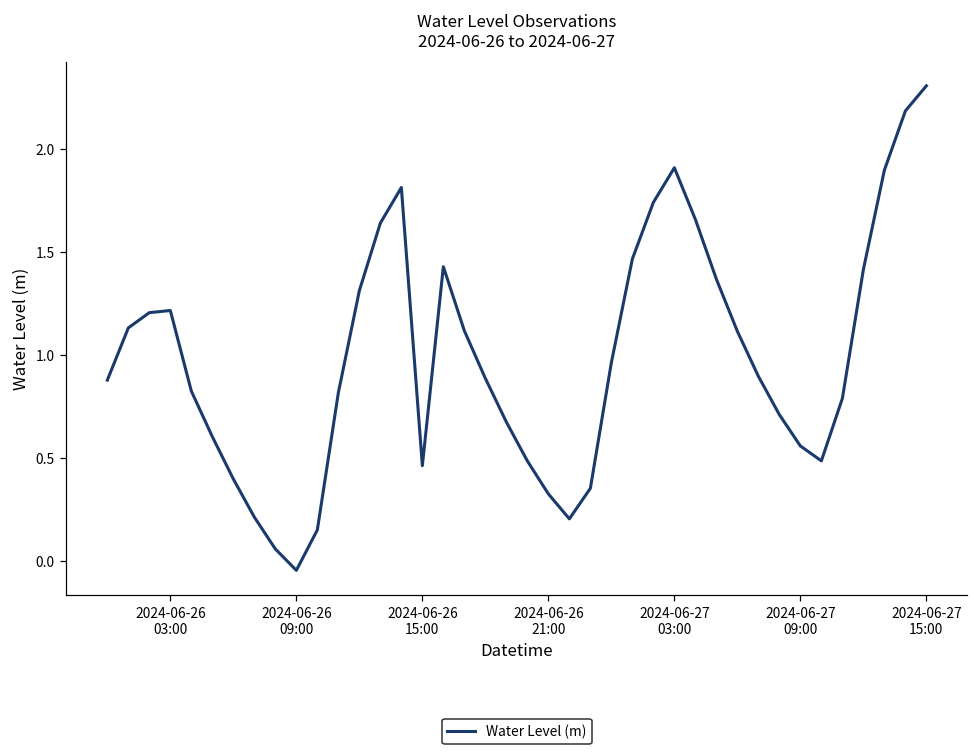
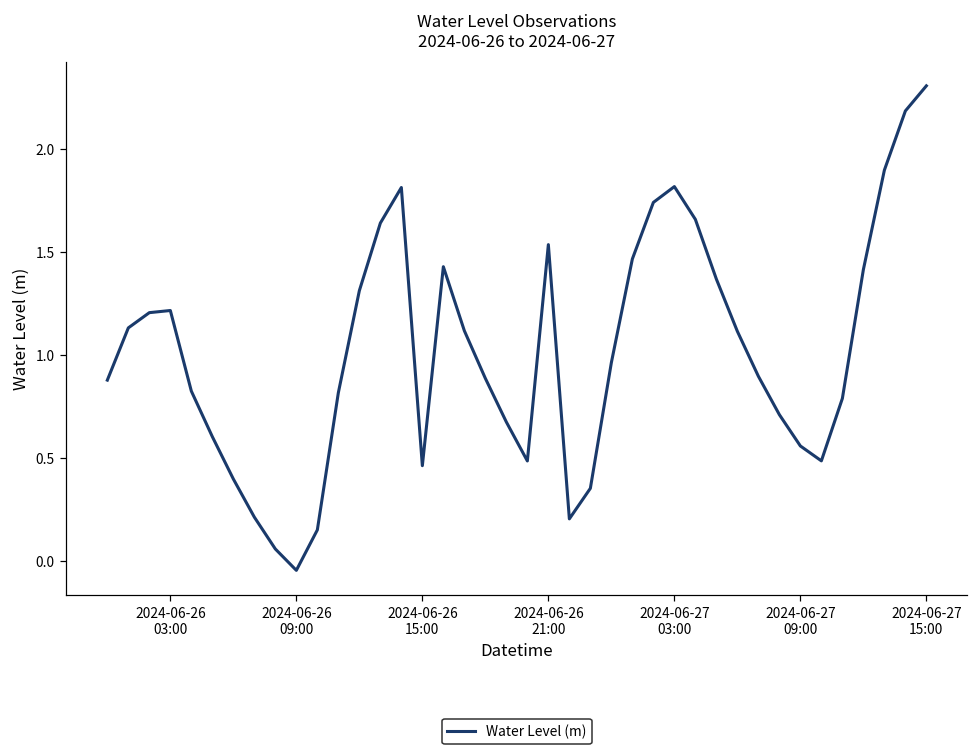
  {
    "2024-06-26 03:00": 1.22,
    "2024-06-26 09:00": -0.04,
    "2024-06-26 15:00": 0.46,
-   "2024-06-26 21:00": 0.33,
-   "2024-06-27 03:00": 1.91,
+   "2024-06-26 21:00": 1.54,
+   "2024-06-27 03:00": 1.82,
    "2024-06-27 09:00": 0.56,
    "2024-06-27 15:00": 2.31
  }
